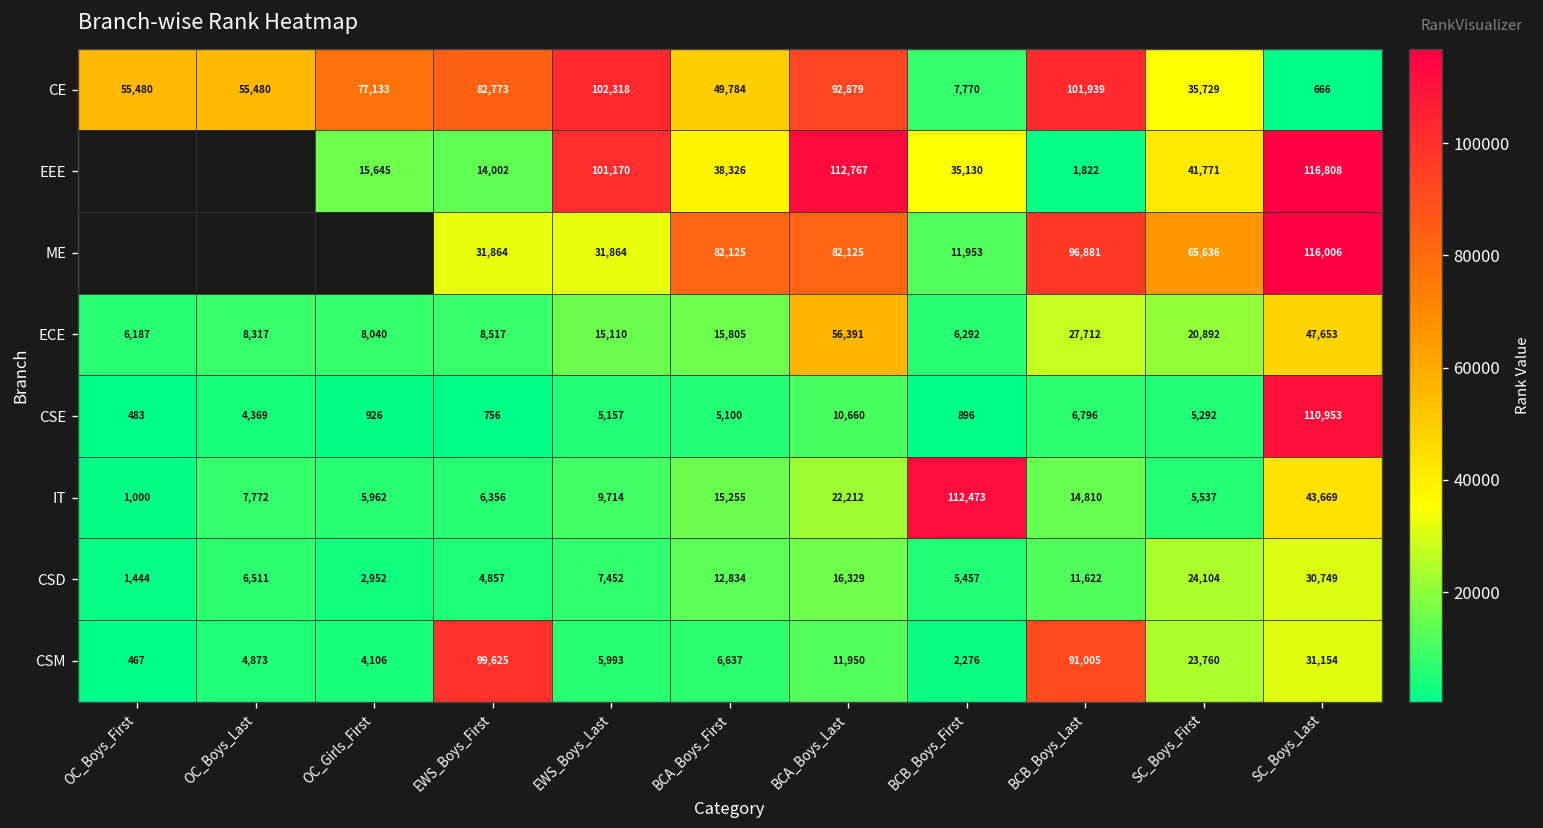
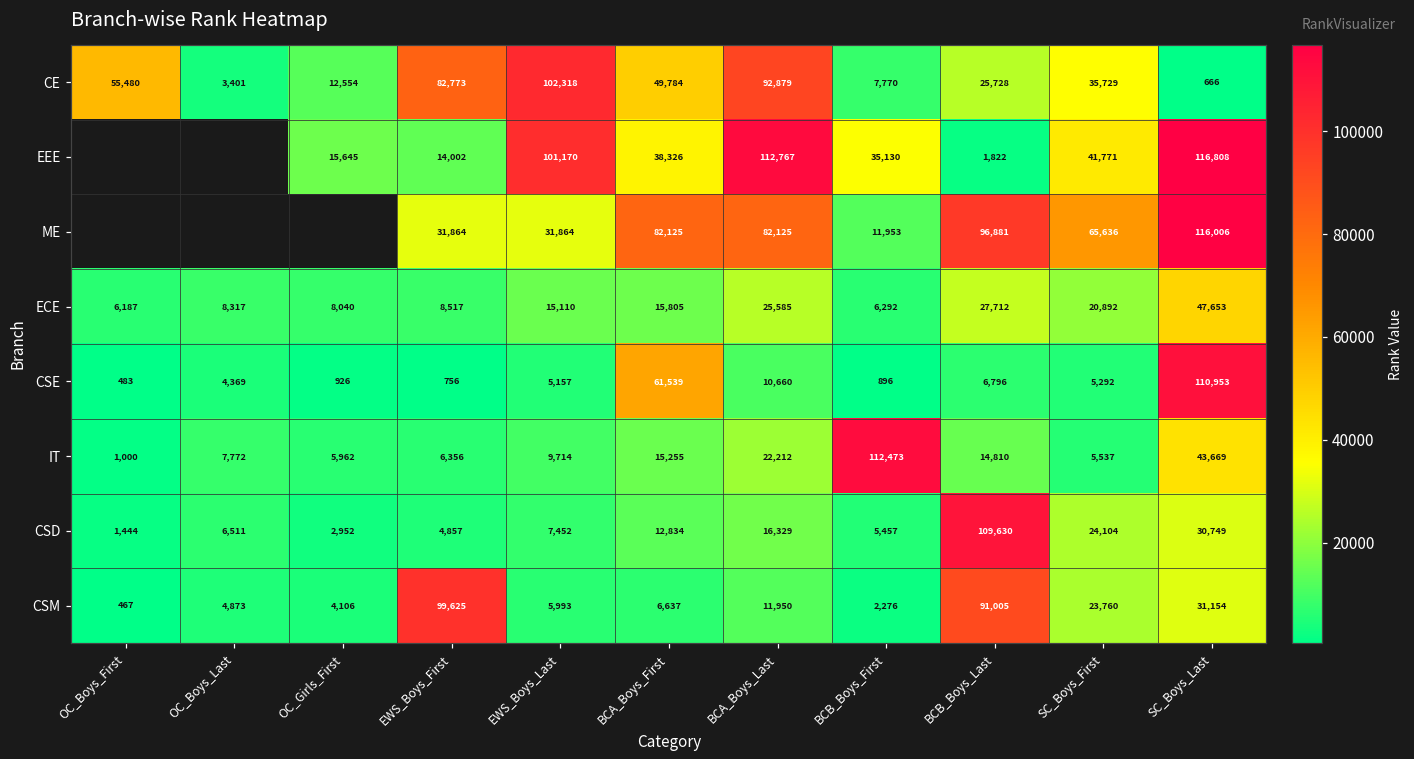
  {
    "CE": {
      "OC_Boys_First": "55,480",
-     "OC_Boys_Last": "55,480",
-     "OC_Girls_First": "77,133",
+     "OC_Boys_Last": "3,401",
+     "OC_Girls_First": "12,554",
      "EWS_Boys_First": "82,773",
      "EWS_Boys_Last": "102,318",
      "BCA_Boys_First": "49,784",
      "BCA_Boys_Last": "92,879",
      "BCB_Boys_First": "7,770",
-     "BCB_Boys_Last": "101,939",
+     "BCB_Boys_Last": "25,728",
      "SC_Boys_First": "35,729",
      "SC_Boys_Last": "666"
    },
    "EEE": {
      "OC_Girls_First": "15,645",
      "EWS_Boys_First": "14,002",
      "EWS_Boys_Last": "101,170",
      "BCA_Boys_First": "38,326",
      "BCA_Boys_Last": "112,767",
      "BCB_Boys_First": "35,130",
      "BCB_Boys_Last": "1,822",
      "SC_Boys_First": "41,771",
      "SC_Boys_Last": "116,808"
    },
    "ME": {
      "EWS_Boys_First": "31,864",
      "EWS_Boys_Last": "31,864",
      "BCA_Boys_First": "82,125",
      "BCA_Boys_Last": "82,125",
      "BCB_Boys_First": "11,953",
      "BCB_Boys_Last": "96,881",
      "SC_Boys_First": "65,636",
      "SC_Boys_Last": "116,006"
    },
    "ECE": {
      "OC_Boys_First": "6,187",
      "OC_Boys_Last": "8,317",
      "OC_Girls_First": "8,040",
      "EWS_Boys_First": "8,517",
      "EWS_Boys_Last": "15,110",
      "BCA_Boys_First": "15,805",
-     "BCA_Boys_Last": "56,391",
+     "BCA_Boys_Last": "25,585",
      "BCB_Boys_First": "6,292",
      "BCB_Boys_Last": "27,712",
      "SC_Boys_First": "20,892",
      "SC_Boys_Last": "47,653"
    },
    "CSE": {
      "OC_Boys_First": "483",
      "OC_Boys_Last": "4,369",
      "OC_Girls_First": "926",
      "EWS_Boys_First": "756",
      "EWS_Boys_Last": "5,157",
-     "BCA_Boys_First": "5,100",
+     "BCA_Boys_First": "61,539",
      "BCA_Boys_Last": "10,660",
      "BCB_Boys_First": "896",
      "BCB_Boys_Last": "6,796",
      "SC_Boys_First": "5,292",
      "SC_Boys_Last": "110,953"
    },
    "IT": {
      "OC_Boys_First": "1,000",
      "OC_Boys_Last": "7,772",
      "OC_Girls_First": "5,962",
      "EWS_Boys_First": "6,356",
      "EWS_Boys_Last": "9,714",
      "BCA_Boys_First": "15,255",
      "BCA_Boys_Last": "22,212",
      "BCB_Boys_First": "112,473",
      "BCB_Boys_Last": "14,810",
      "SC_Boys_First": "5,537",
      "SC_Boys_Last": "43,669"
    },
    "CSD": {
      "OC_Boys_First": "1,444",
      "OC_Boys_Last": "6,511",
      "OC_Girls_First": "2,952",
      "EWS_Boys_First": "4,857",
      "EWS_Boys_Last": "7,452",
      "BCA_Boys_First": "12,834",
      "BCA_Boys_Last": "16,329",
      "BCB_Boys_First": "5,457",
-     "BCB_Boys_Last": "11,622",
+     "BCB_Boys_Last": "109,630",
      "SC_Boys_First": "24,104",
      "SC_Boys_Last": "30,749"
    },
    "CSM": {
      "OC_Boys_First": "467",
      "OC_Boys_Last": "4,873",
      "OC_Girls_First": "4,106",
      "EWS_Boys_First": "99,625",
      "EWS_Boys_Last": "5,993",
      "BCA_Boys_First": "6,637",
      "BCA_Boys_Last": "11,950",
      "BCB_Boys_First": "2,276",
      "BCB_Boys_Last": "91,005",
      "SC_Boys_First": "23,760",
      "SC_Boys_Last": "31,154"
    }
  }
